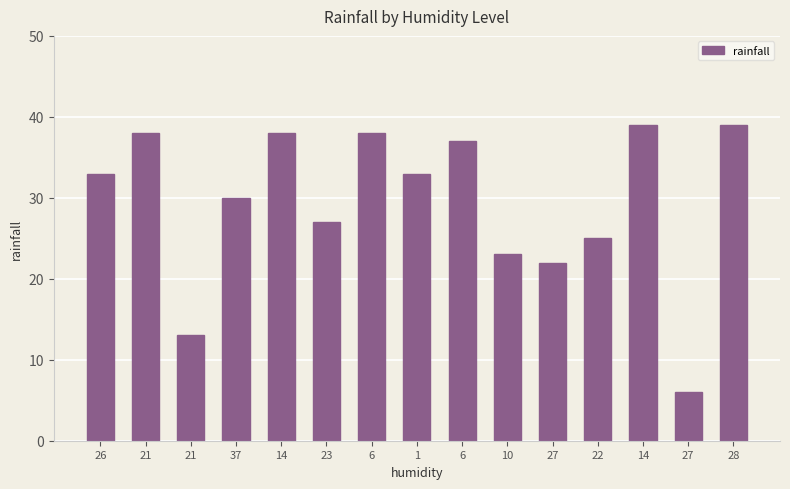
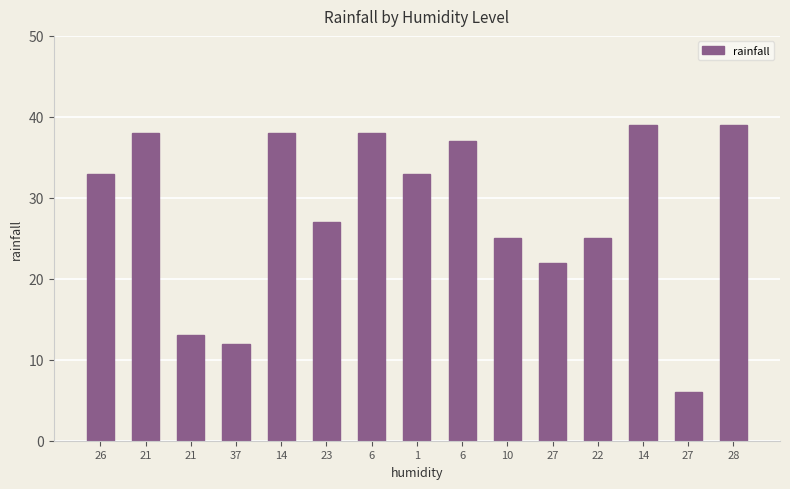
  {
    "26": 33,
-   "37": 30,
+   "37": 12,
    "23": 27,
    "1": 33,
-   "10": 23,
+   "10": 25,
    "22": 25,
    "28": 39
  }
